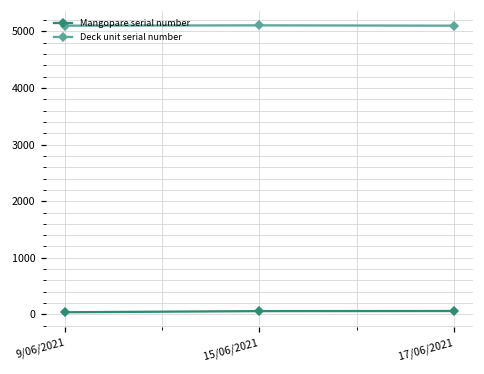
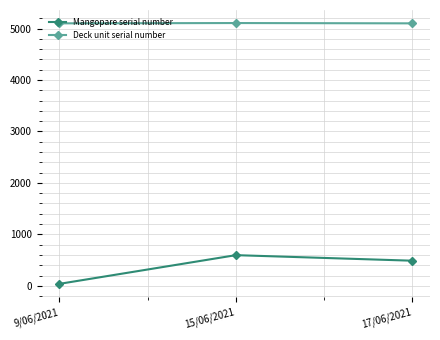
  {
    "Mangopare serial number": {
      "9/06/2021": 0,
-     "15/06/2021": 100,
-     "17/06/2021": 100
+     "15/06/2021": 600,
+     "17/06/2021": 500
    },
    "Deck unit serial number": {
      "9/06/2021": 5100,
      "15/06/2021": 5100,
      "17/06/2021": 5100
    }
  }
